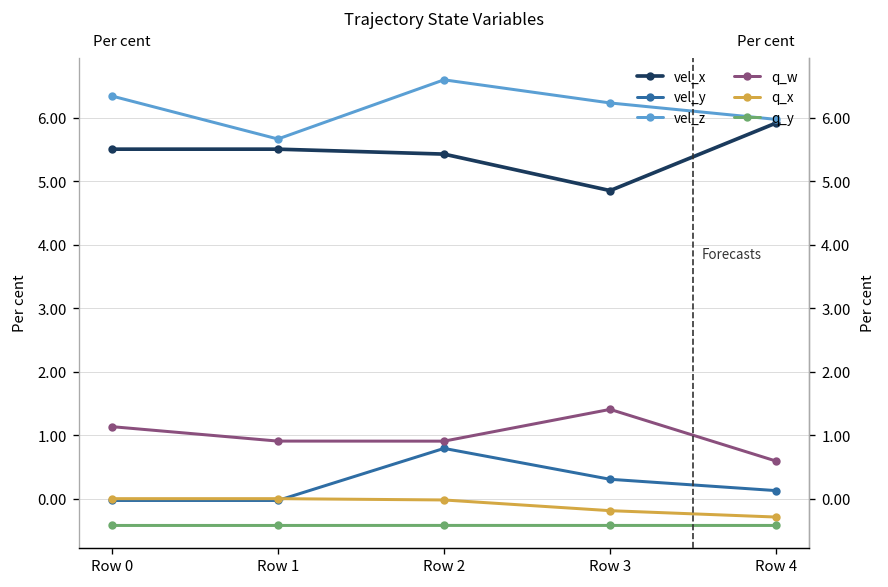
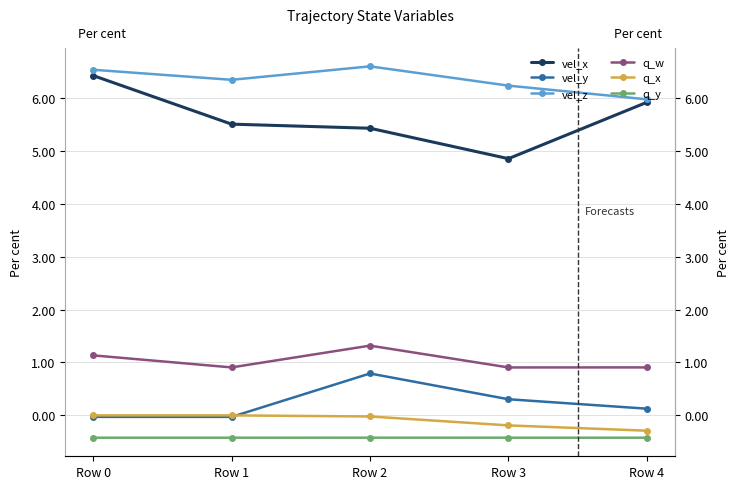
  {
    "vel_x": {
-     "Row 0": 5.5,
+     "Row 0": 6.4,
      "Row 1": 5.5,
      "Row 2": 5.4,
      "Row 3": 4.9,
      "Row 4": 5.9
    },
    "vel_y": {
      "Row 2": 0.8,
      "Row 3": 0.3,
      "Row 4": 0.1
    },
    "vel_z": {
-     "Row 0": 6.3,
-     "Row 1": 5.7,
+     "Row 0": 6.5,
+     "Row 1": 6.3,
      "Row 2": 6.6,
      "Row 3": 6.2,
      "Row 4": 6.0
    },
    "q_w": {
      "Row 0": 1.1,
      "Row 1": 0.9,
-     "Row 2": 0.9,
-     "Row 3": 1.4,
-     "Row 4": 0.6
+     "Row 2": 1.3,
+     "Row 3": 0.9,
+     "Row 4": 0.9
    },
    "q_x": {
      "Row 2": 0.0,
      "Row 3": -0.2,
      "Row 4": -0.3
    },
    "q_y": {
      "Row 0": -0.4,
      "Row 1": -0.4,
      "Row 2": -0.4,
      "Row 3": -0.4,
      "Row 4": -0.4
    }
  }
